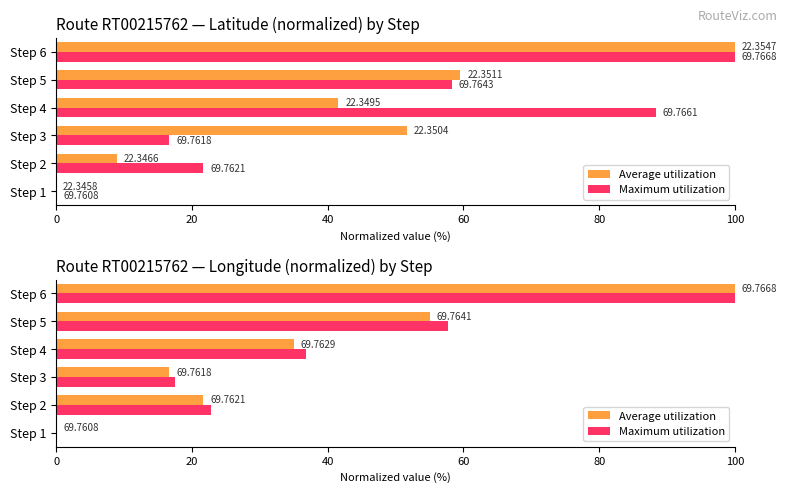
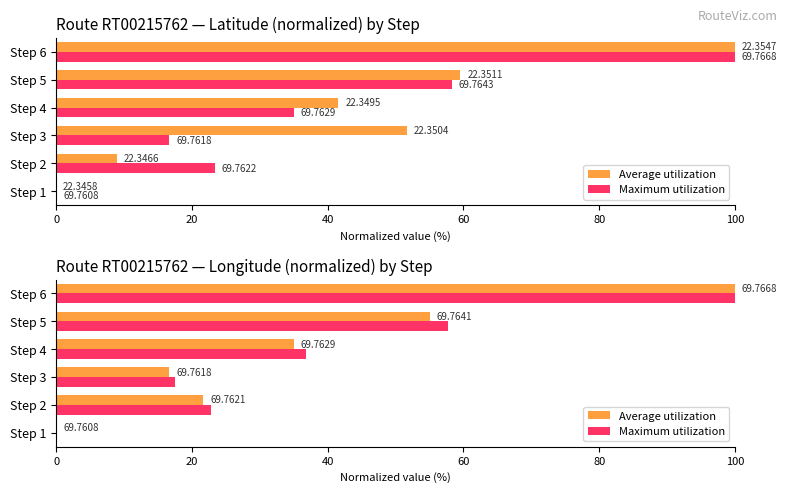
  {
    "Route RT00215762 — Latitude (normalized) by Step": {
      "Maximum utilization": {
-       "Step 4": 69.7661,
-       "Step 2": 69.7621
+       "Step 4": 69.7629,
+       "Step 2": 69.7622
      }
    },
    "Route RT00215762 — Longitude (normalized) by Step": {
      "Average utilization": {
        "Step 6": 100,
        "Step 5": 55,
        "Step 4": 35,
        "Step 3": 17,
        "Step 2": 22
      },
      "Maximum utilization": {
        "Step 1": 0
      }
    }
  }
